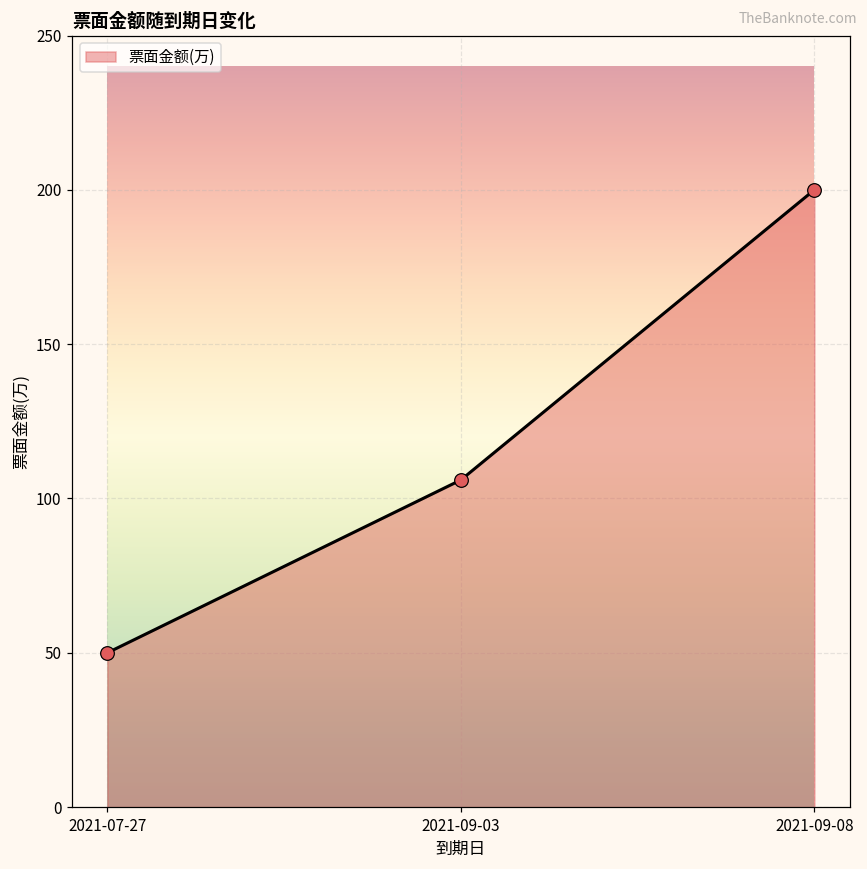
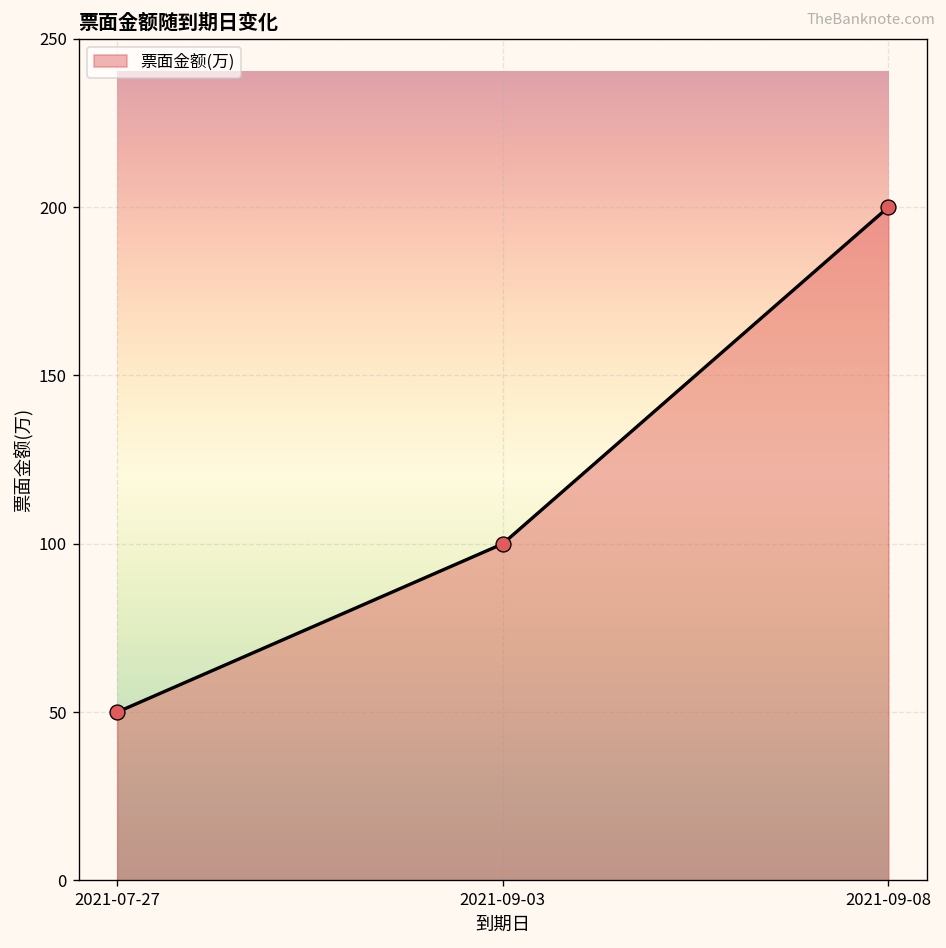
  {
    "2021-07-27": 50,
-   "2021-09-03": 106,
+   "2021-09-03": 100,
    "2021-09-08": 200
  }
